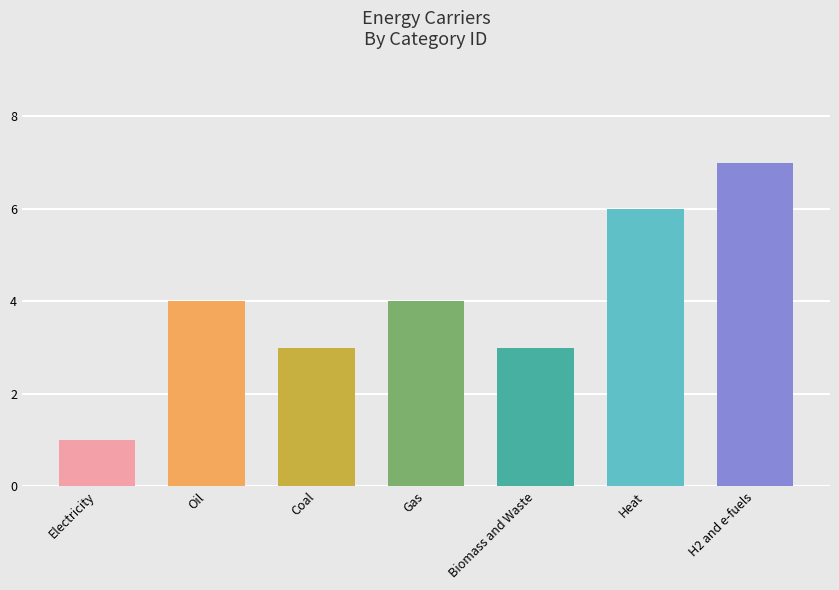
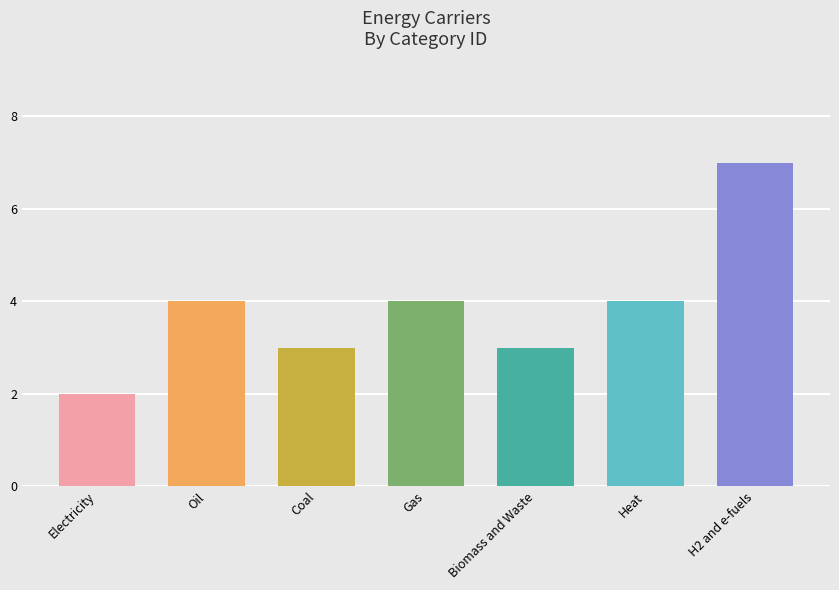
  {
-   "Electricity": 1,
+   "Electricity": 2,
    "Oil": 4,
    "Coal": 3,
    "Gas": 4,
    "Biomass and Waste": 3,
-   "Heat": 6,
+   "Heat": 4,
    "H2 and e-fuels": 7
  }
